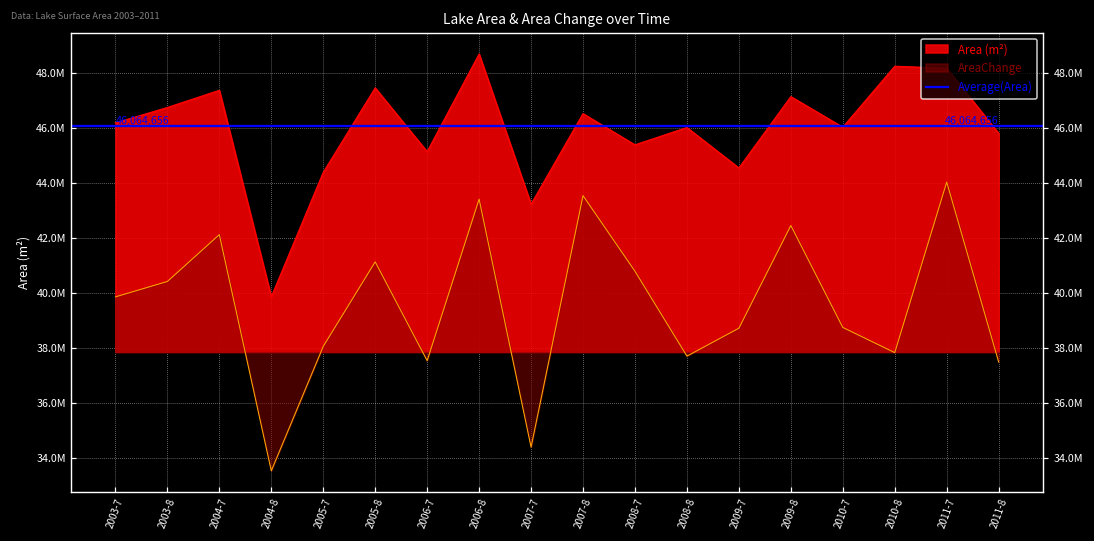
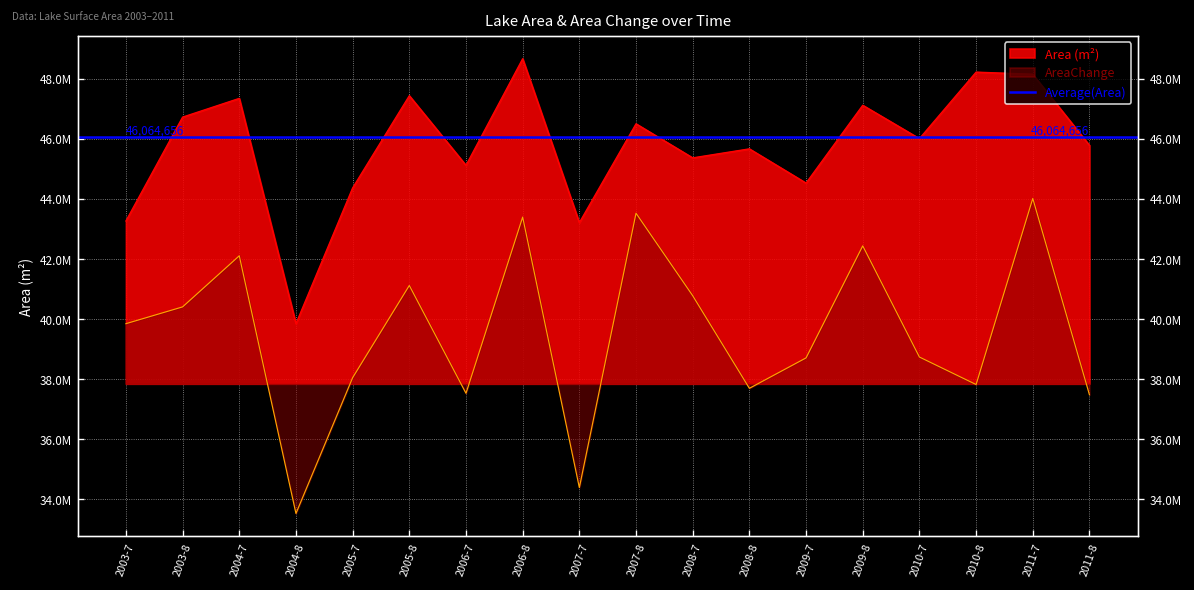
  {
    "Area (m²)": {
-     "2003-7": 46200000,
+     "2003-7": 43300000,
      "2004-7": 47400000,
      "2004-8": 39900000,
      "2005-7": 44400000,
      "2005-8": 47400000,
      "2006-7": 45100000,
      "2006-8": 48700000,
      "2007-7": 43200000,
      "2007-8": 46500000,
      "2008-7": 45400000,
-     "2008-8": 46000000,
+     "2008-8": 45700000,
      "2009-7": 44500000,
      "2009-8": 47100000,
      "2010-7": 46000000,
      "2010-8": 48200000
    }
  }
